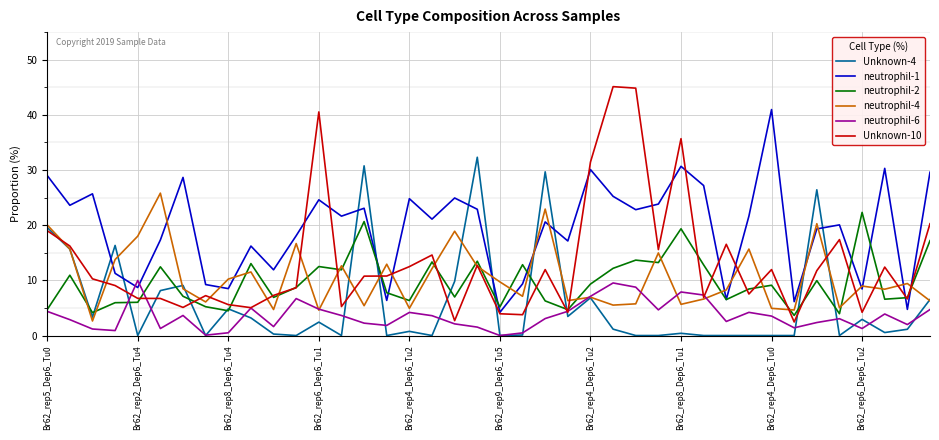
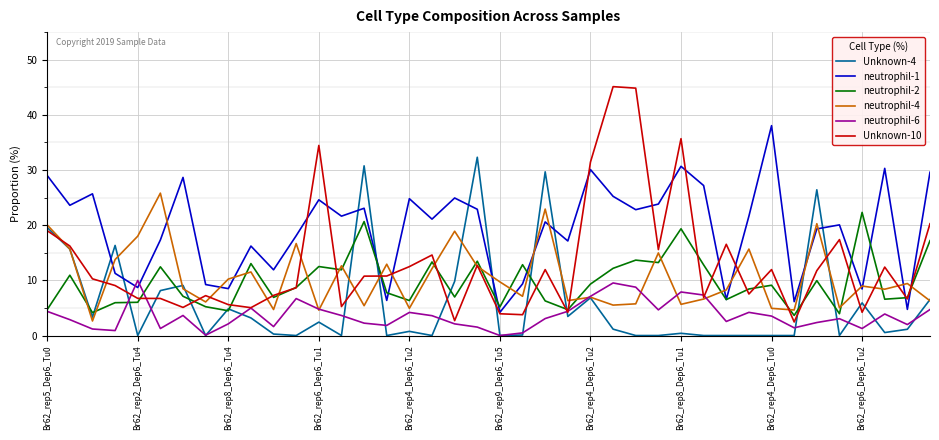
  {
    "Unknown-4": {
      "Br62_rep5_Dep6_Tu0": 20,
      "Br62_rep2_Dep6_Tu4": 0,
      "Br62_rep6_Dep6_Tu1": 2,
      "Br62_rep8_Dep6_Tu1": 0,
      "Br62_rep4_Dep6_Tu0": 0,
-     "Br62_rep6_Dep6_Tu2": 3
+     "Br62_rep6_Dep6_Tu2": 6
    },
    "neutrophil-1": {
      "Br62_rep5_Dep6_Tu0": 29,
      "Br62_rep2_Dep6_Tu4": 9,
      "Br62_rep8_Dep6_Tu4": 9,
      "Br62_rep6_Dep6_Tu1": 25,
      "Br62_rep8_Dep6_Tu1": 31,
-     "Br62_rep4_Dep6_Tu0": 41,
+     "Br62_rep4_Dep6_Tu0": 38,
      "Br62_rep6_Dep6_Tu2": 8
    },
    "neutrophil-2": {
      "Br62_rep2_Dep6_Tu4": 6,
      "Br62_rep6_Dep6_Tu1": 13,
      "Br62_rep8_Dep6_Tu1": 19,
      "Br62_rep4_Dep6_Tu0": 9,
      "Br62_rep6_Dep6_Tu2": 22
    },
    "neutrophil-4": {
      "Br62_rep5_Dep6_Tu0": 20,
      "Br62_rep2_Dep6_Tu4": 18,
      "Br62_rep8_Dep6_Tu4": 10,
      "Br62_rep8_Dep6_Tu1": 6,
      "Br62_rep4_Dep6_Tu0": 5,
      "Br62_rep6_Dep6_Tu2": 9
    },
    "neutrophil-6": {
      "Br62_rep2_Dep6_Tu4": 10,
-     "Br62_rep8_Dep6_Tu4": 0,
+     "Br62_rep8_Dep6_Tu4": 2,
      "Br62_rep8_Dep6_Tu1": 8,
      "Br62_rep4_Dep6_Tu0": 4,
      "Br62_rep6_Dep6_Tu2": 1
    },
    "Unknown-10": {
      "Br62_rep5_Dep6_Tu0": 19,
      "Br62_rep2_Dep6_Tu4": 7,
      "Br62_rep8_Dep6_Tu4": 6,
-     "Br62_rep6_Dep6_Tu1": 41,
+     "Br62_rep6_Dep6_Tu1": 34,
      "Br62_rep8_Dep6_Tu1": 36,
      "Br62_rep4_Dep6_Tu0": 12,
      "Br62_rep6_Dep6_Tu2": 4
    }
  }
